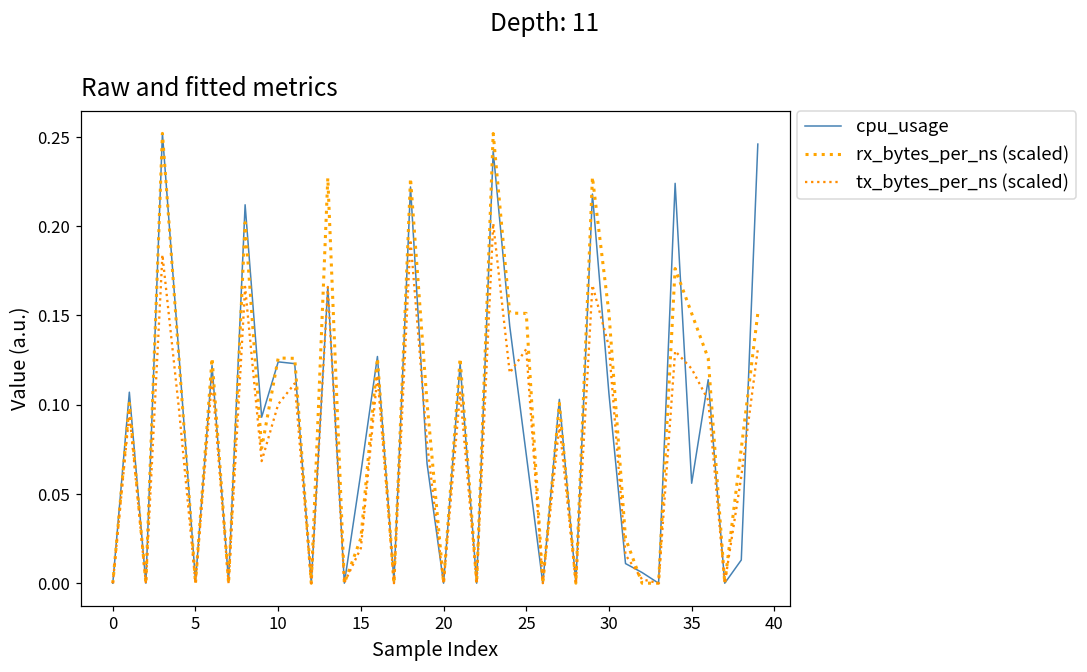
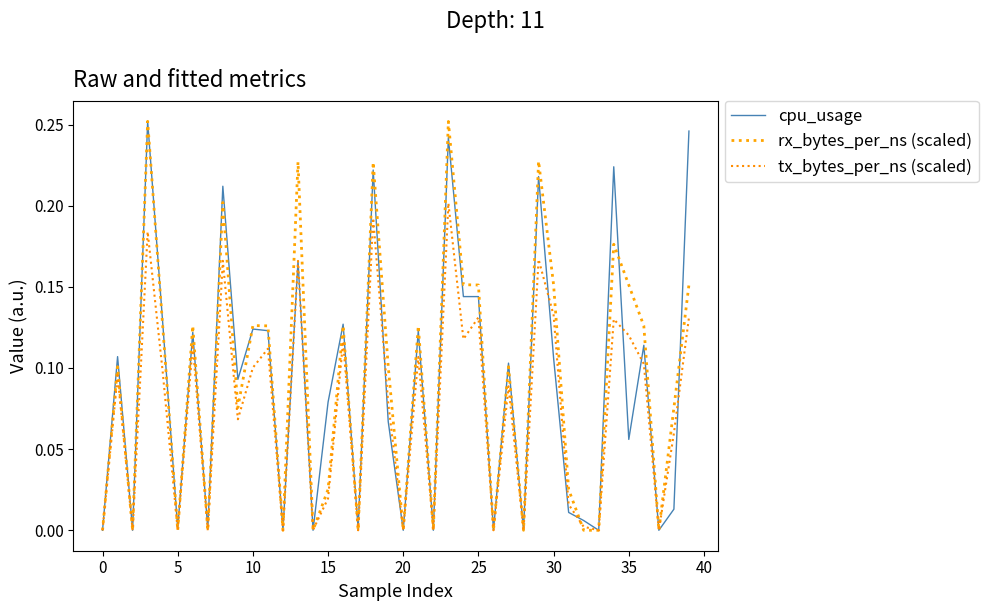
  {
    "cpu_usage": {
      "10": 0.124,
-     "15": 0.062,
-     "25": 0.072,
+     "15": 0.079,
+     "25": 0.144,
      "30": 0.106,
      "35": 0.056
    }
  }
